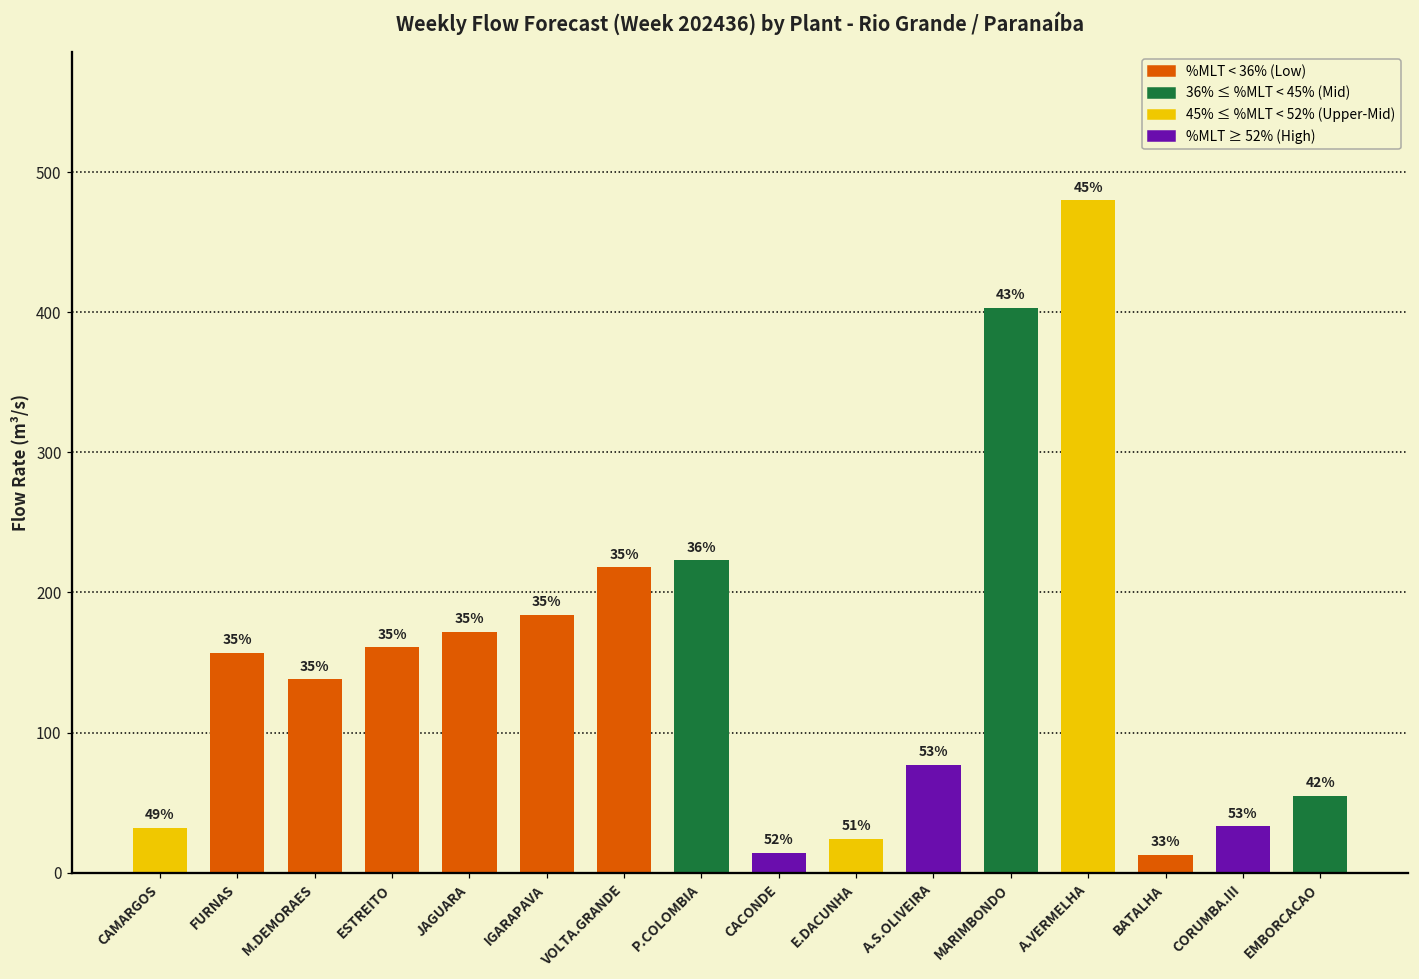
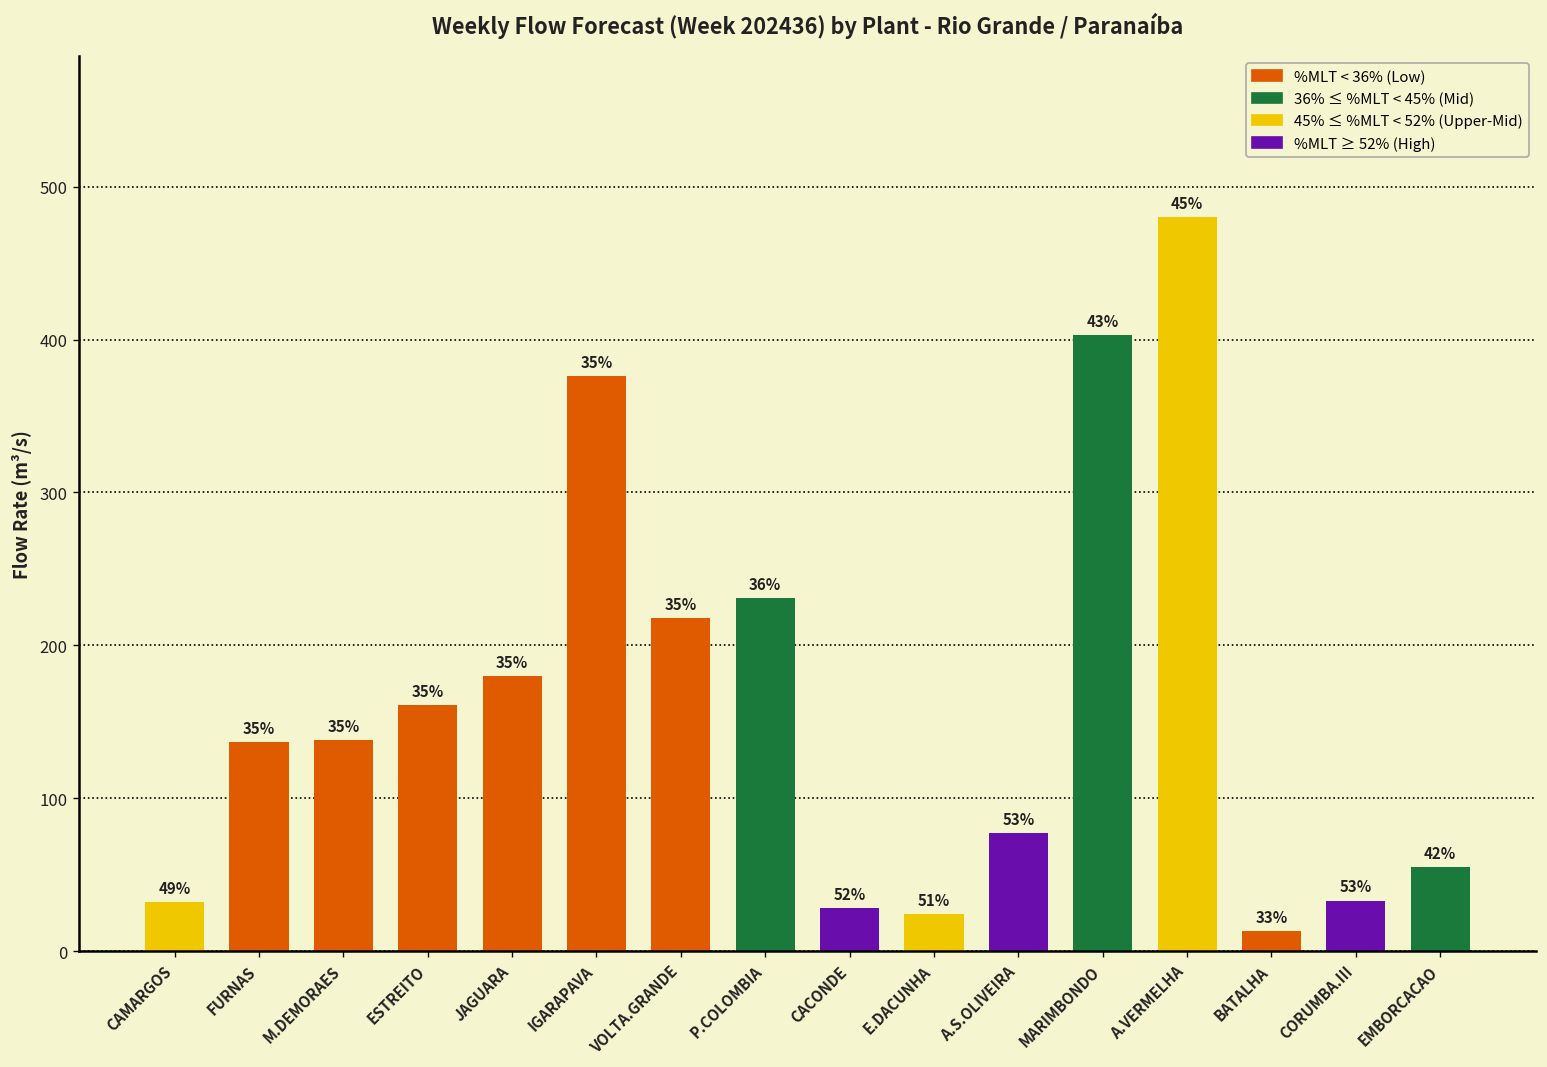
  {
-   "FURNAS": 157,
-   "JAGUARA": 172,
-   "IGARAPAVA": 184,
-   "P.COLOMBIA": 223,
-   "CACONDE": 14
+   "FURNAS": 137,
+   "JAGUARA": 180,
+   "IGARAPAVA": 376,
+   "P.COLOMBIA": 231,
+   "CACONDE": 28
  }
